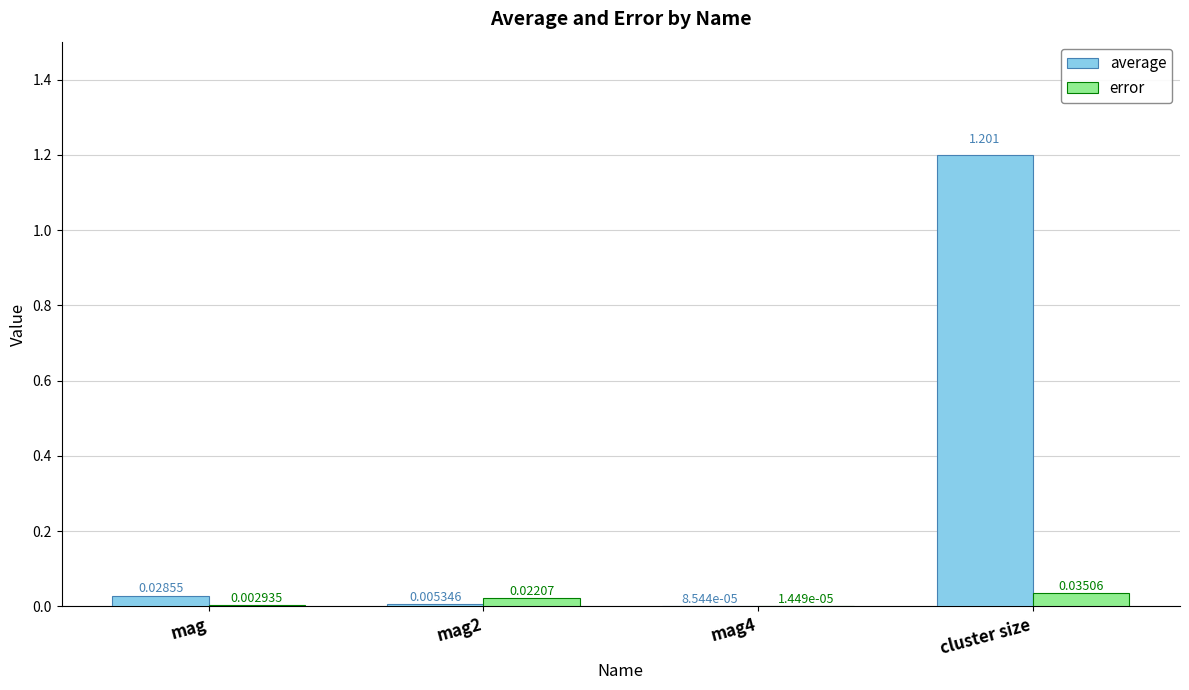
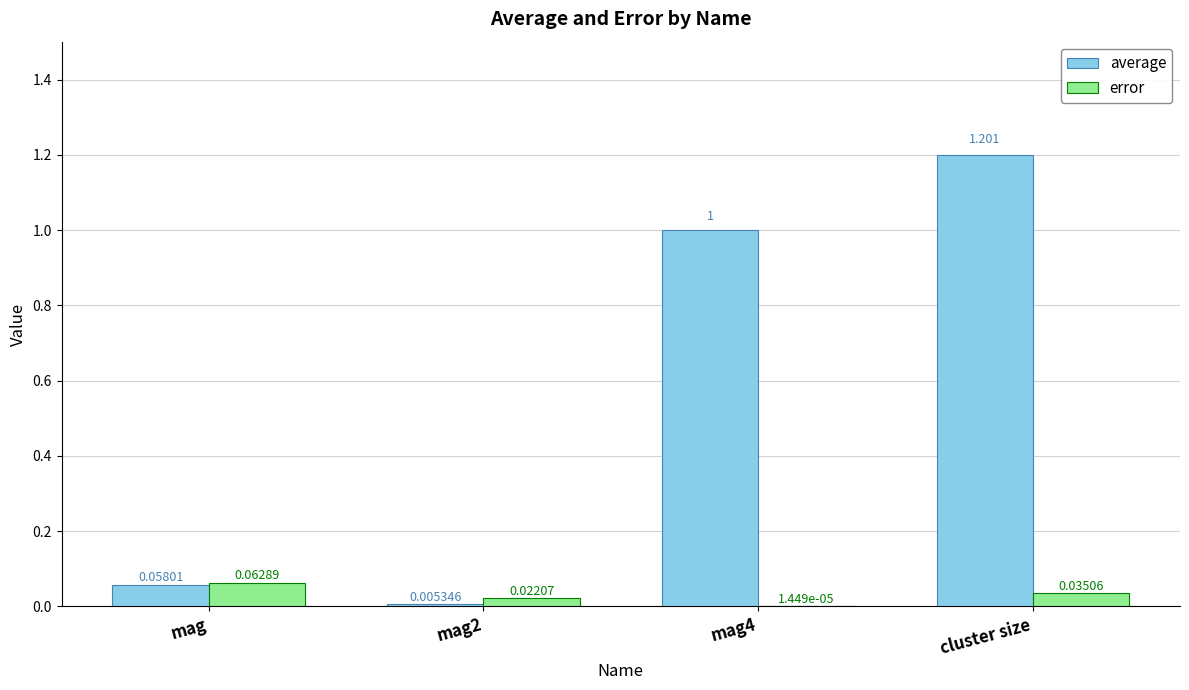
  {
    "average": {
-     "mag": "0.02855",
+     "mag": "0.05801",
      "mag2": "0.005346",
-     "mag4": "8.544e-05",
+     "mag4": "1",
      "cluster size": "1.201"
    },
    "error": {
-     "mag": "0.002935",
+     "mag": "0.06289",
      "mag2": "0.02207",
      "mag4": "1.449e-05",
      "cluster size": "0.03506"
    }
  }
